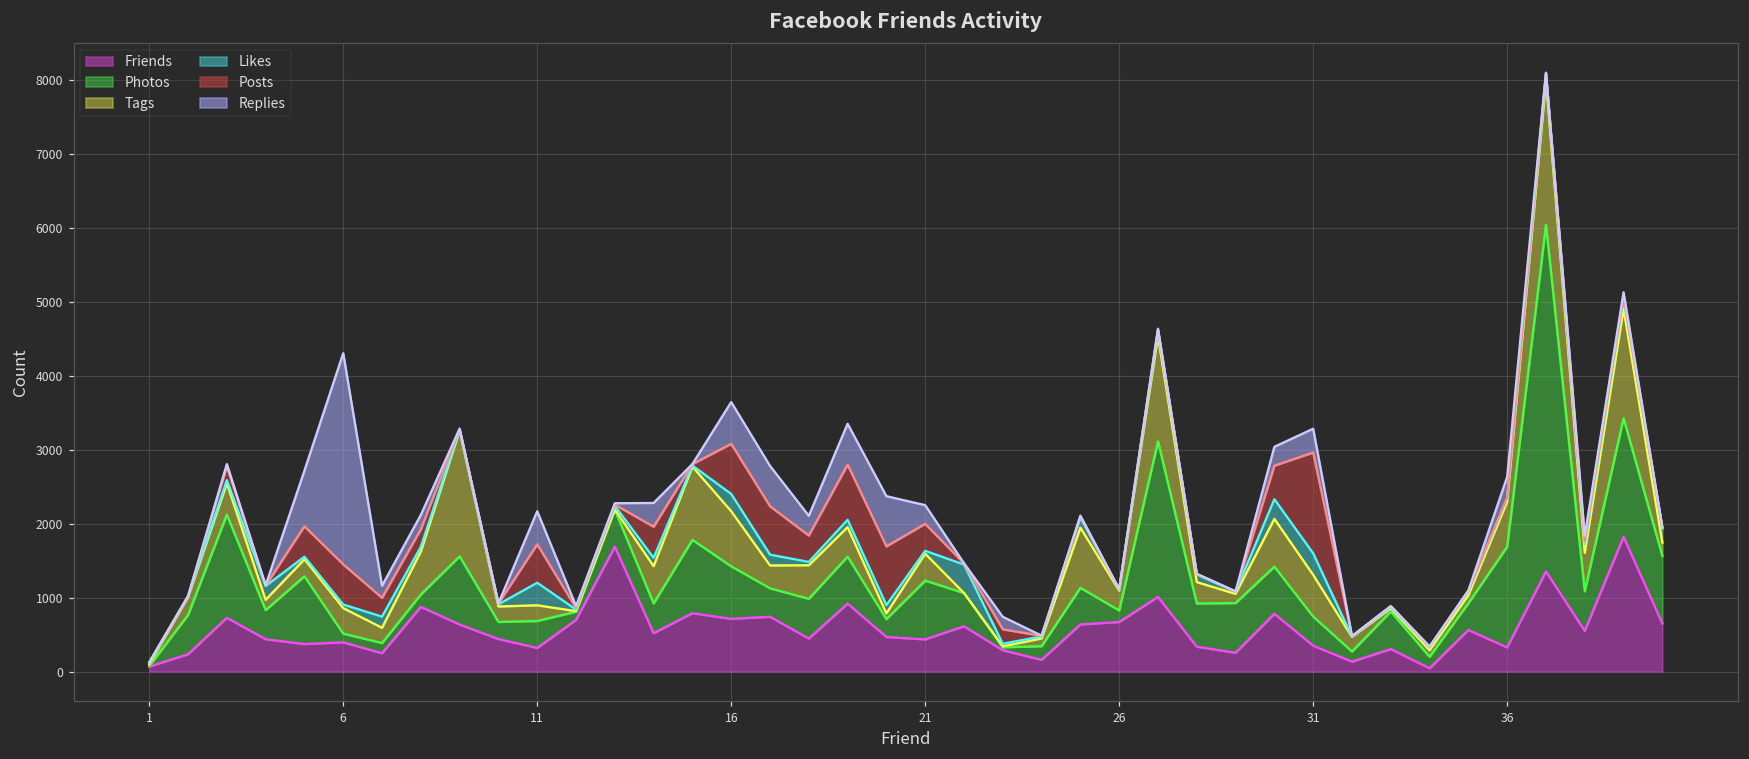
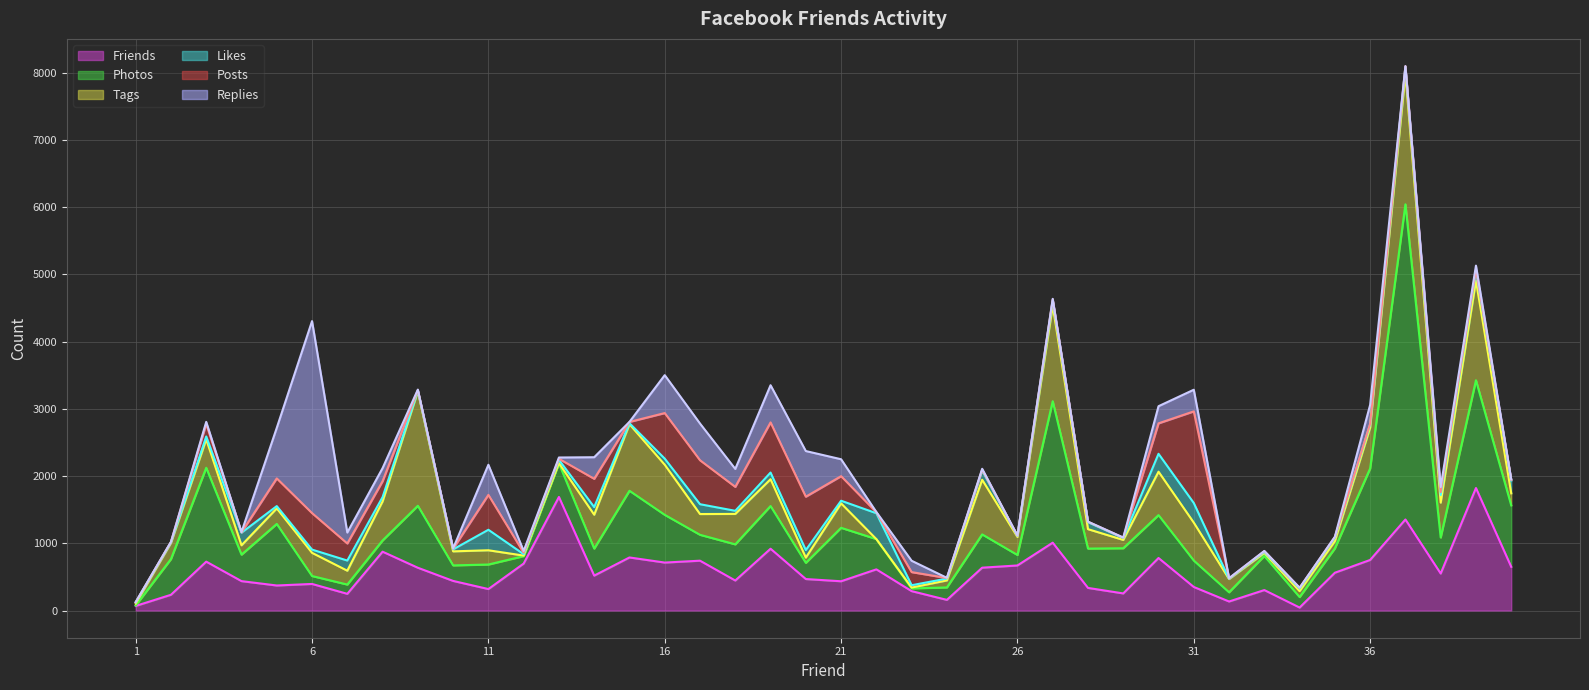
  {
    "Friends": {
      "6": 400,
      "11": 300,
      "16": 700,
      "21": 400,
      "26": 700,
      "31": 400,
-     "36": 300
+     "36": 800
    },
    "Photos": {
      "6": 100,
      "11": 400,
      "16": 700,
      "21": 800,
      "26": 200,
      "31": 400,
      "36": 1400
    },
    "Tags": {
      "6": 300,
      "11": 200,
      "16": 700,
      "21": 400,
      "31": 600,
      "36": 600
    },
    "Likes": {
      "6": 0,
      "11": 300,
-     "16": 200,
+     "16": 100,
      "21": 0,
      "31": 300
    },
    "Posts": {
      "6": 500,
      "11": 500,
      "16": 700,
      "21": 400,
      "31": 1400
    },
    "Replies": {
      "6": 2900,
      "11": 400,
      "16": 600,
      "21": 300,
      "31": 300,
      "36": 300
    }
  }
